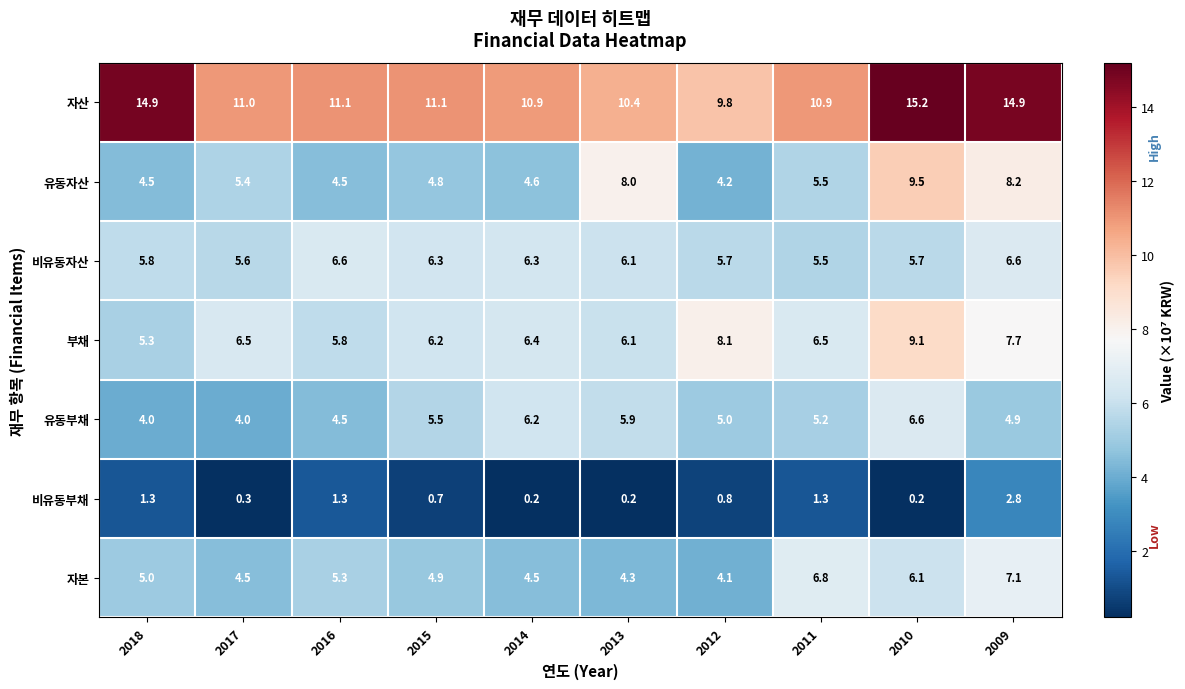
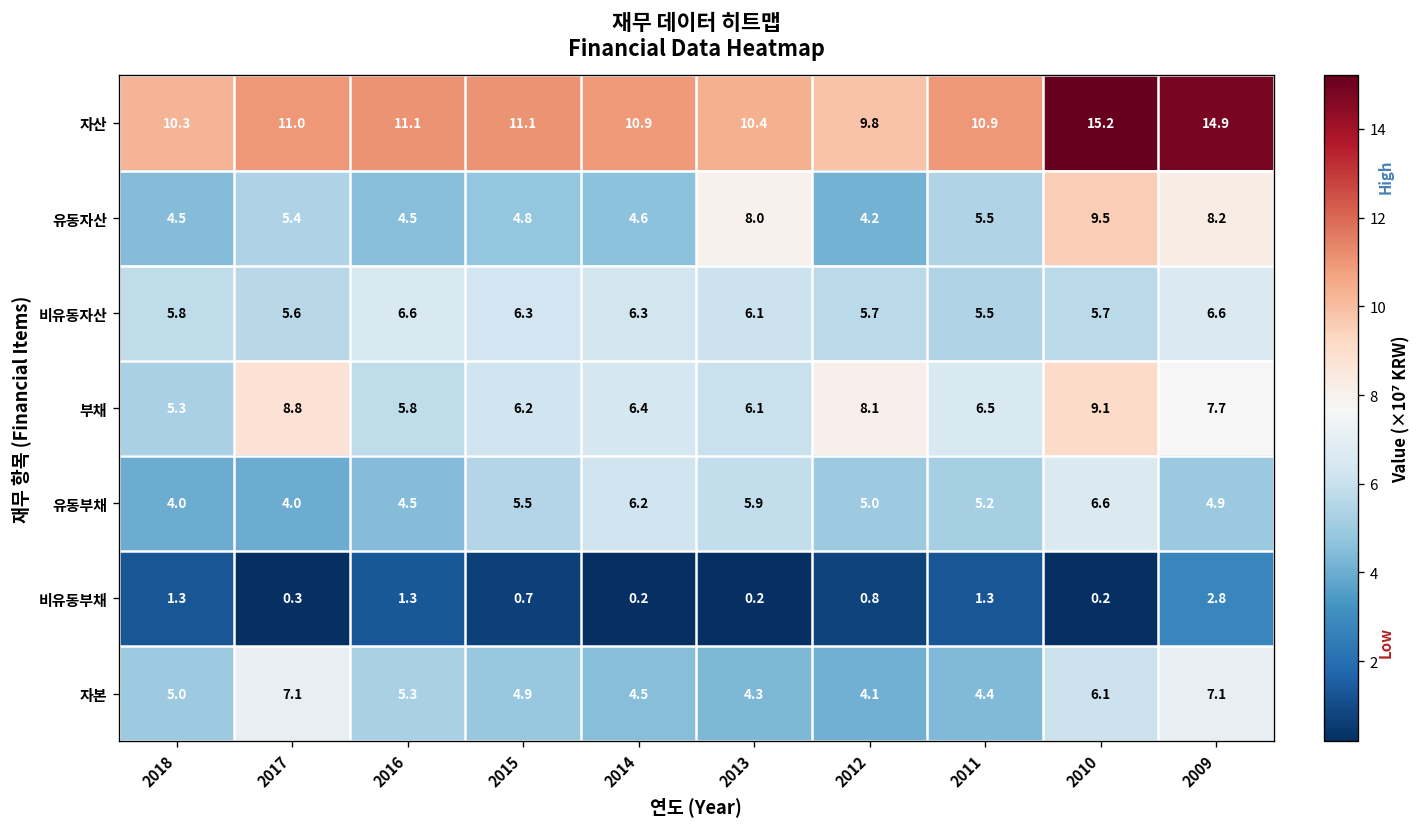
  {
    "자산": {
-     "2018": 14.9,
+     "2018": 10.3,
      "2017": 11.0,
      "2016": 11.1,
      "2015": 11.1,
      "2014": 10.9,
      "2013": 10.4,
      "2012": 9.8,
      "2011": 10.9,
      "2010": 15.2,
      "2009": 14.9
    },
    "유동자산": {
      "2018": 4.5,
      "2017": 5.4,
      "2016": 4.5,
      "2015": 4.8,
      "2014": 4.6,
      "2013": 8.0,
      "2012": 4.2,
      "2011": 5.5,
      "2010": 9.5,
      "2009": 8.2
    },
    "비유동자산": {
      "2018": 5.8,
      "2017": 5.6,
      "2016": 6.6,
      "2015": 6.3,
      "2014": 6.3,
      "2013": 6.1,
      "2012": 5.7,
      "2011": 5.5,
      "2010": 5.7,
      "2009": 6.6
    },
    "부채": {
      "2018": 5.3,
-     "2017": 6.5,
+     "2017": 8.8,
      "2016": 5.8,
      "2015": 6.2,
      "2014": 6.4,
      "2013": 6.1,
      "2012": 8.1,
      "2011": 6.5,
      "2010": 9.1,
      "2009": 7.7
    },
    "유동부채": {
      "2018": 4.0,
      "2017": 4.0,
      "2016": 4.5,
      "2015": 5.5,
      "2014": 6.2,
      "2013": 5.9,
      "2012": 5.0,
      "2011": 5.2,
      "2010": 6.6,
      "2009": 4.9
    },
    "비유동부채": {
      "2018": 1.3,
      "2017": 0.3,
      "2016": 1.3,
      "2015": 0.7,
      "2014": 0.2,
      "2013": 0.2,
      "2012": 0.8,
      "2011": 1.3,
      "2010": 0.2,
      "2009": 2.8
    },
    "자본": {
      "2018": 5.0,
-     "2017": 4.5,
+     "2017": 7.1,
      "2016": 5.3,
      "2015": 4.9,
      "2014": 4.5,
      "2013": 4.3,
      "2012": 4.1,
-     "2011": 6.8,
+     "2011": 4.4,
      "2010": 6.1,
      "2009": 7.1
    }
  }
